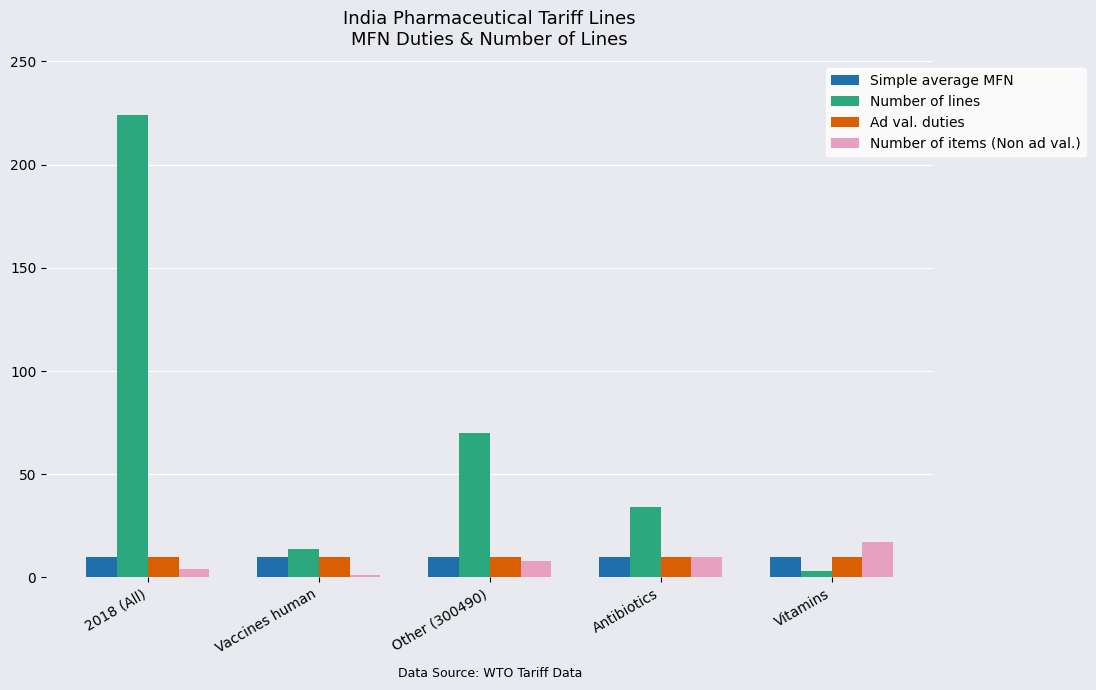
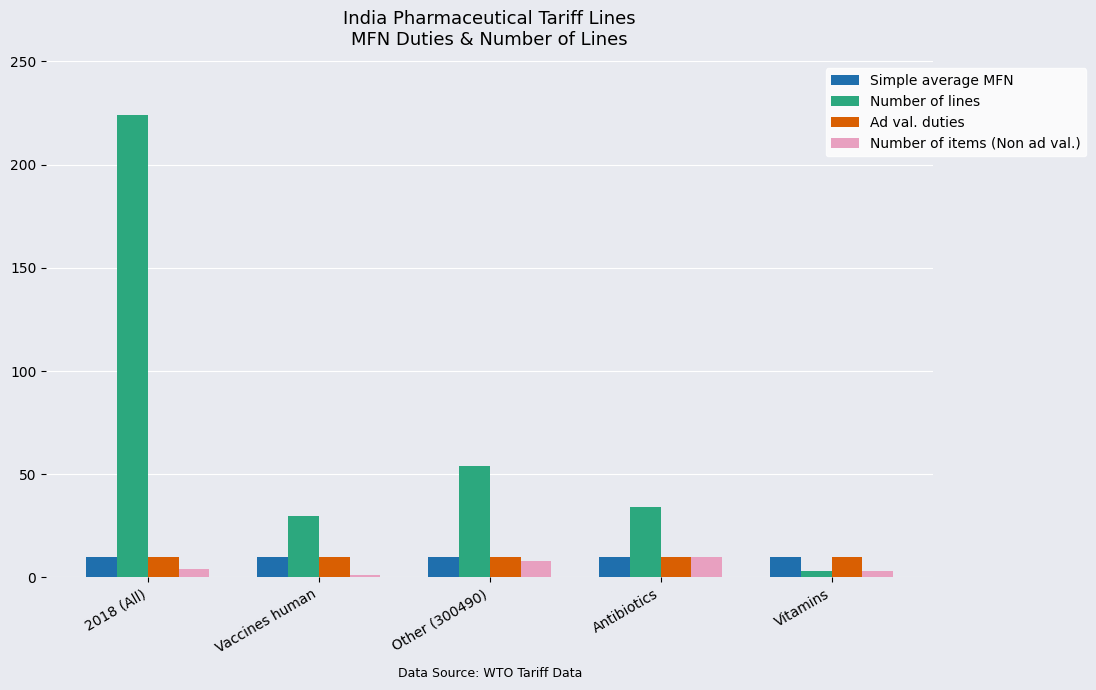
  {
    "Simple average MFN": {
      "2018 (All)": 10,
      "Vaccines human": 10,
      "Other (300490)": 10,
      "Antibiotics": 10,
      "Vitamins": 10
    },
    "Number of lines": {
      "2018 (All)": 224,
-     "Vaccines human": 14,
-     "Other (300490)": 70,
+     "Vaccines human": 30,
+     "Other (300490)": 54,
      "Antibiotics": 34,
      "Vitamins": 3
    },
    "Ad val. duties": {
      "2018 (All)": 10,
      "Vaccines human": 10,
      "Other (300490)": 10,
      "Antibiotics": 10,
      "Vitamins": 10
    },
    "Number of items (Non ad val.)": {
      "2018 (All)": 4,
      "Other (300490)": 8,
      "Antibiotics": 10,
-     "Vitamins": 17
+     "Vitamins": 3
    }
  }
